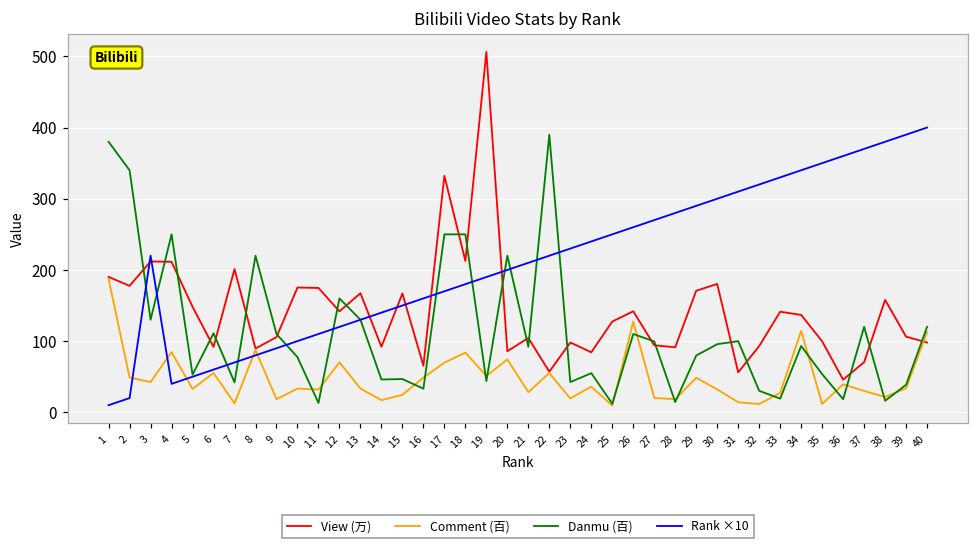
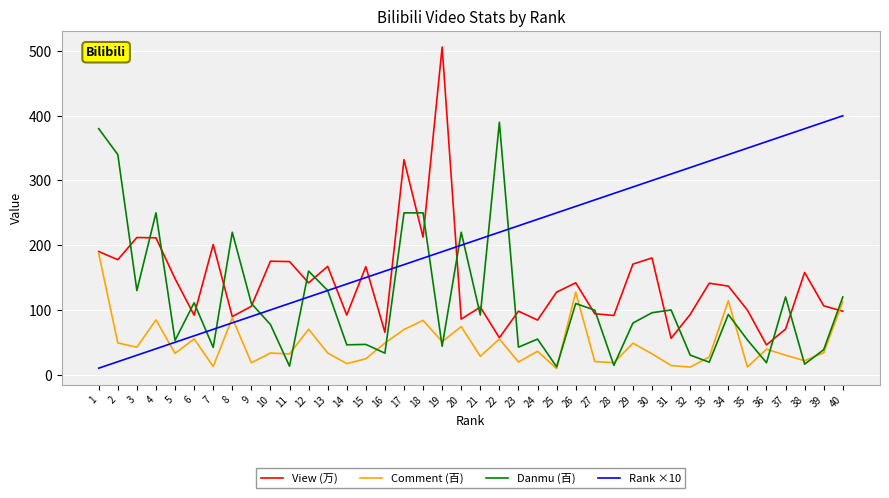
  {
    "View (万)": {
      "2": 180,
      "3": 210,
      "4": 210,
      "5": 150,
      "6": 90,
      "7": 200,
      "9": 110,
      "10": 180,
      "11": 170,
      "12": 140,
      "13": 170,
      "14": 90,
      "15": 170,
      "16": 70,
      "17": 330,
      "18": 210,
      "19": 510,
      "20": 90,
      "21": 100,
      "23": 100,
      "24": 80,
      "25": 130,
      "26": 140,
      "27": 90,
      "28": 90,
      "29": 170,
      "30": 180,
      "31": 60,
      "32": 90,
      "33": 140,
      "34": 140,
      "35": 100,
      "36": 50,
      "37": 70,
      "38": 160,
      "39": 110,
      "40": 100
    },
    "Comment (百)": {
      "2": 50,
      "3": 40,
      "4": 80,
      "5": 30,
      "6": 60,
      "7": 10,
      "9": 20,
      "10": 30,
      "11": 30,
      "12": 70,
      "13": 30,
      "14": 20,
      "15": 20,
      "16": 50,
      "17": 70,
      "18": 80,
      "19": 50,
      "20": 70,
      "21": 30,
      "23": 20,
      "24": 40,
      "26": 130,
      "27": 20,
      "28": 20,
      "29": 50,
      "30": 30,
      "31": 10,
      "32": 10,
      "33": 30,
      "34": 110,
      "35": 10,
      "36": 40,
      "37": 30,
      "38": 20,
      "39": 30,
      "40": 110
    },
    "Danmu (百)": {
      "1": 380,
      "2": 340,
      "3": 130,
      "4": 250,
      "6": 110,
      "7": 40,
      "8": 220,
      "9": 110,
      "10": 80,
      "11": 10,
      "12": 160,
      "14": 50,
      "15": 50,
      "16": 30,
      "17": 250,
      "18": 250,
      "19": 40,
      "20": 220,
      "21": 90,
      "22": 390,
      "23": 40,
      "24": 50,
      "26": 110,
      "27": 100,
      "28": 10,
      "29": 80,
      "30": 100,
      "31": 100,
      "32": 30,
      "33": 20,
      "34": 90,
      "35": 50,
      "36": 20,
      "37": 120,
      "38": 20,
      "39": 40,
      "40": 120
    },
    "Rank ×10": {
      "1": 10,
      "2": 20,
-     "3": 220,
+     "3": 30,
      "4": 40,
      "6": 60,
      "7": 70,
      "8": 80,
      "9": 90,
      "10": 100,
      "11": 110,
      "12": 120,
      "14": 140,
      "15": 150,
      "16": 160,
      "17": 170,
      "18": 180,
      "19": 190,
      "20": 200,
      "21": 210,
      "22": 220,
      "23": 230,
      "24": 240,
      "25": 250,
      "26": 260,
      "27": 270,
      "28": 280,
      "29": 290,
      "30": 300,
      "31": 310,
      "32": 320,
      "33": 330,
      "34": 340,
      "35": 350,
      "36": 360,
      "37": 370,
      "38": 380,
      "39": 390,
      "40": 400
    }
  }
